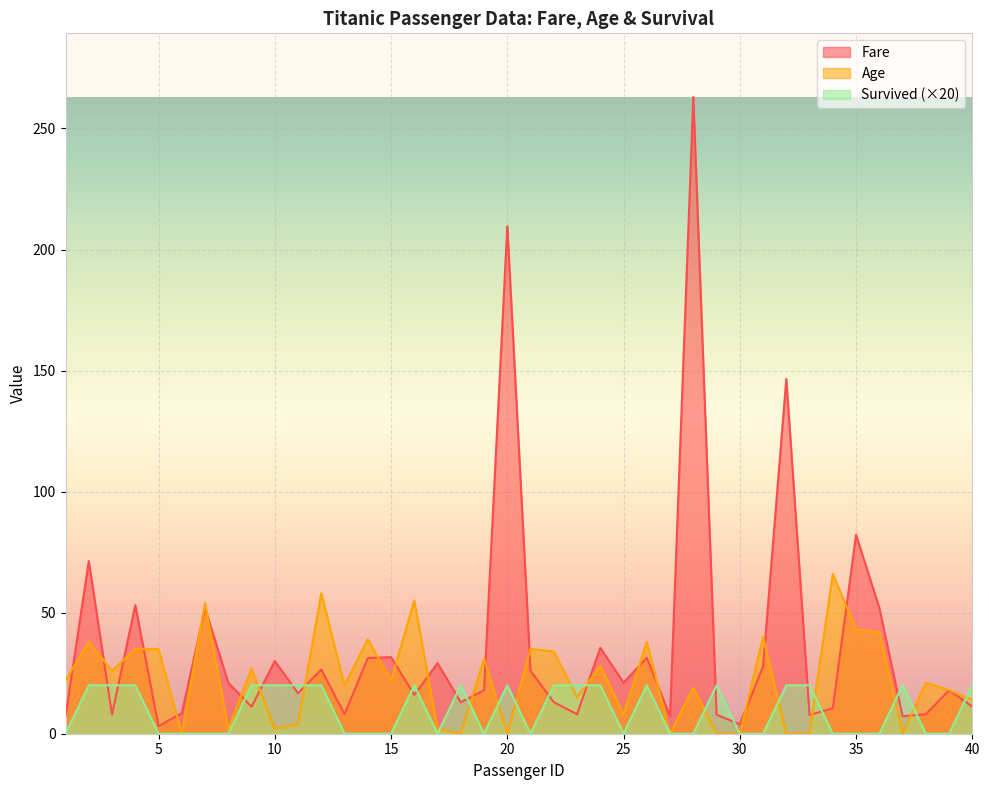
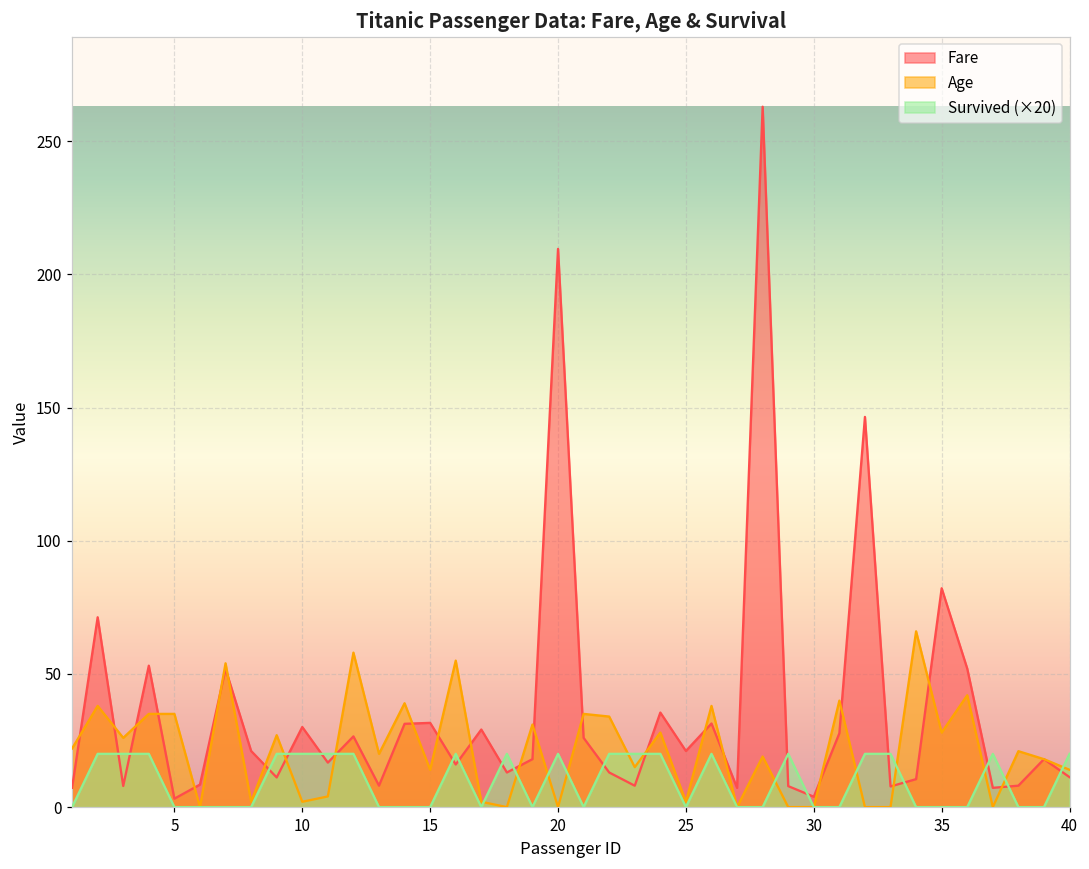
  {
    "Fare": {
      "5": 3,
      "10": 30,
      "15": 32,
      "20": 210,
      "25": 21,
      "30": 4,
      "35": 82,
      "40": 11
    },
    "Age": {
      "5": 35,
      "10": 2,
-     "15": 22,
+     "15": 14,
      "20": 0,
-     "25": 8,
-     "35": 43,
+     "25": 2,
+     "35": 28,
      "40": 14
    },
    "Survived (×20)": {
      "5": 0,
      "10": 20,
      "15": 0,
      "20": 20,
      "25": 0,
      "35": 0,
      "40": 20
    }
  }
